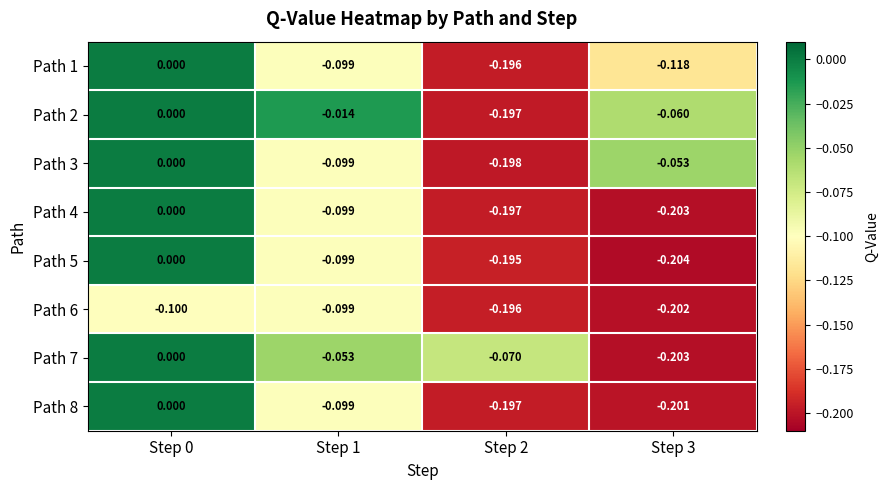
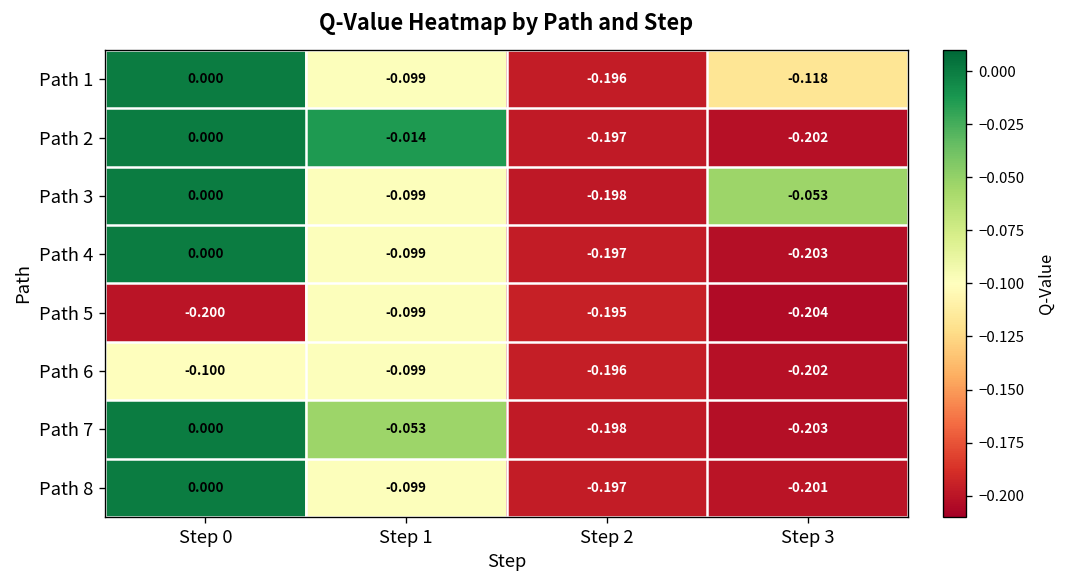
  {
    "Path 1": {
      "Step 0": 0.000,
      "Step 1": -0.099,
      "Step 2": -0.196,
      "Step 3": -0.118
    },
    "Path 2": {
      "Step 0": 0.000,
      "Step 1": -0.014,
      "Step 2": -0.197,
-     "Step 3": -0.060
+     "Step 3": -0.202
    },
    "Path 3": {
      "Step 0": 0.000,
      "Step 1": -0.099,
      "Step 2": -0.198,
      "Step 3": -0.053
    },
    "Path 4": {
      "Step 0": 0.000,
      "Step 1": -0.099,
      "Step 2": -0.197,
      "Step 3": -0.203
    },
    "Path 5": {
-     "Step 0": 0.000,
+     "Step 0": -0.200,
      "Step 1": -0.099,
      "Step 2": -0.195,
      "Step 3": -0.204
    },
    "Path 6": {
      "Step 0": -0.100,
      "Step 1": -0.099,
      "Step 2": -0.196,
      "Step 3": -0.202
    },
    "Path 7": {
      "Step 0": 0.000,
      "Step 1": -0.053,
-     "Step 2": -0.070,
+     "Step 2": -0.198,
      "Step 3": -0.203
    },
    "Path 8": {
      "Step 0": 0.000,
      "Step 1": -0.099,
      "Step 2": -0.197,
      "Step 3": -0.201
    }
  }
